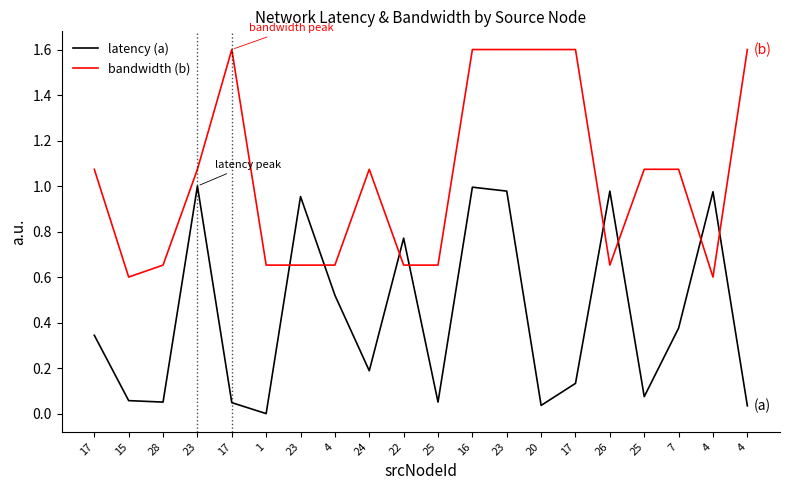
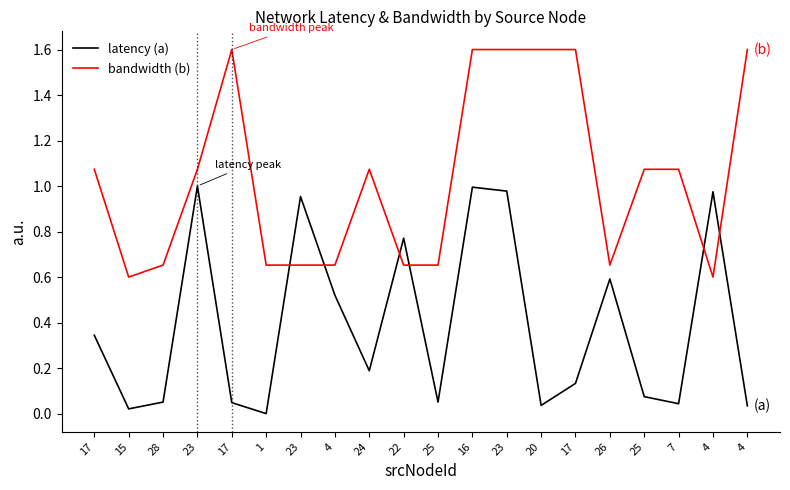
  {
    "latency (a)": {
-     "15": 0.06,
+     "15": 0.02,
      "28": 0.05,
      "1": 0.00,
      "24": 0.19,
      "22": 0.77,
      "16": 1.00,
      "20": 0.04,
-     "26": 0.98,
-     "7": 0.38
+     "26": 0.59,
+     "7": 0.04
    },
    "bandwidth (b)": {
      "15": 0.60,
      "28": 0.65,
      "1": 0.65,
      "24": 1.07,
      "22": 0.65,
      "16": 1.60,
      "20": 1.60,
      "26": 0.65,
      "7": 1.07
    }
  }
